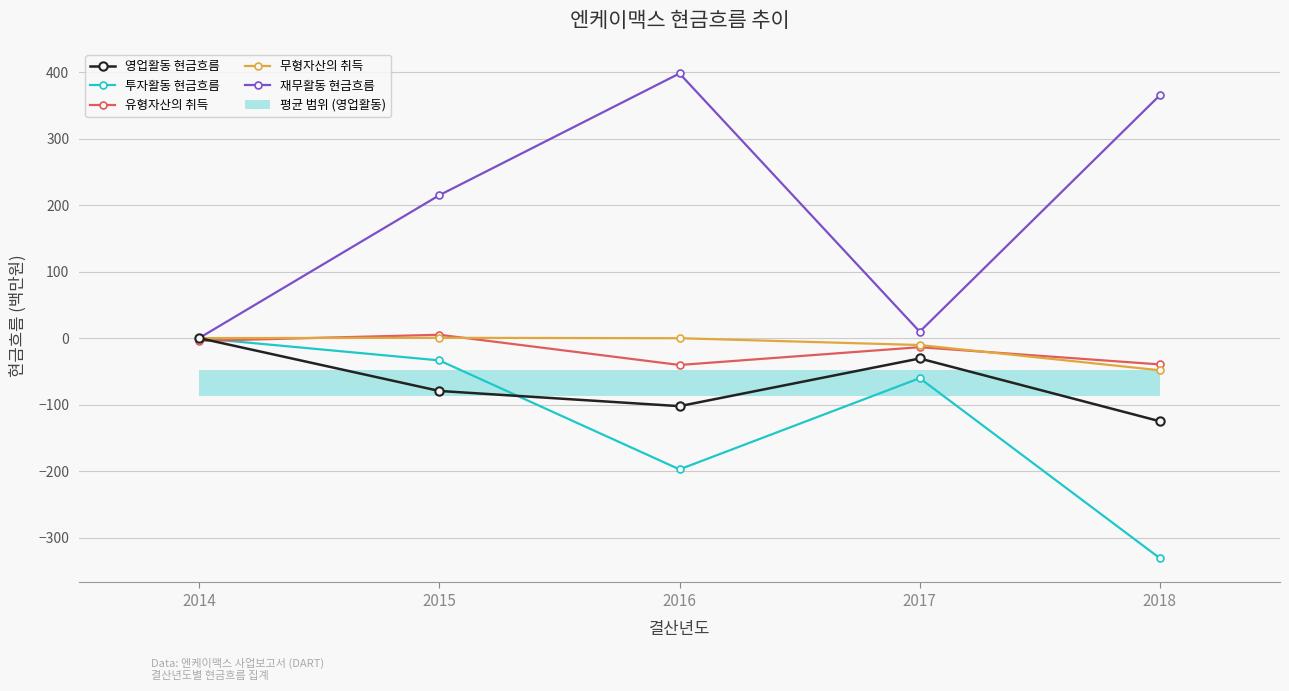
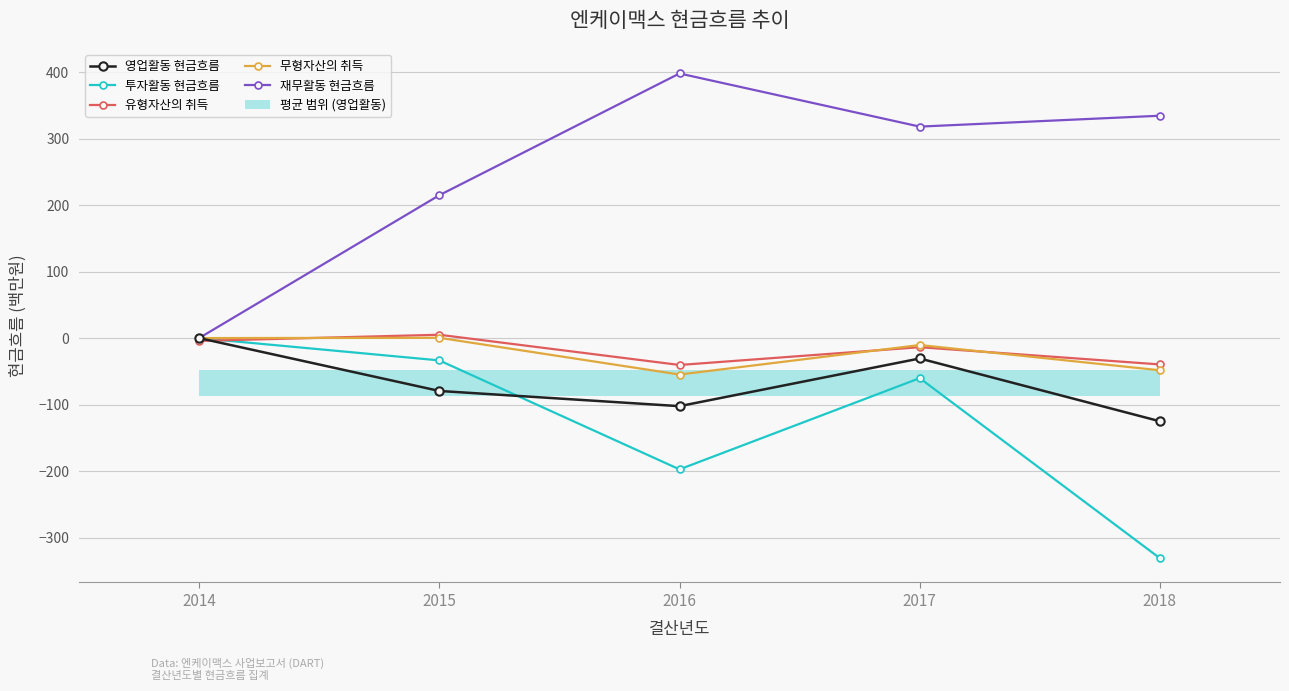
  {
    "영업활동 현금흐름": {
      "2015": -80,
      "2016": -100,
      "2017": -30,
      "2018": -130
    },
    "유형자산의 취득": {
      "2014": 0,
      "2015": 10,
      "2016": -40,
      "2018": -40
    },
    "무형자산의 취득": {
      "2015": 0,
-     "2016": 0
+     "2016": -50
    },
    "재무활동 현금흐름": {
      "2015": 210,
      "2016": 400,
-     "2017": 10,
-     "2018": 370
+     "2017": 320,
+     "2018": 330
    }
  }
